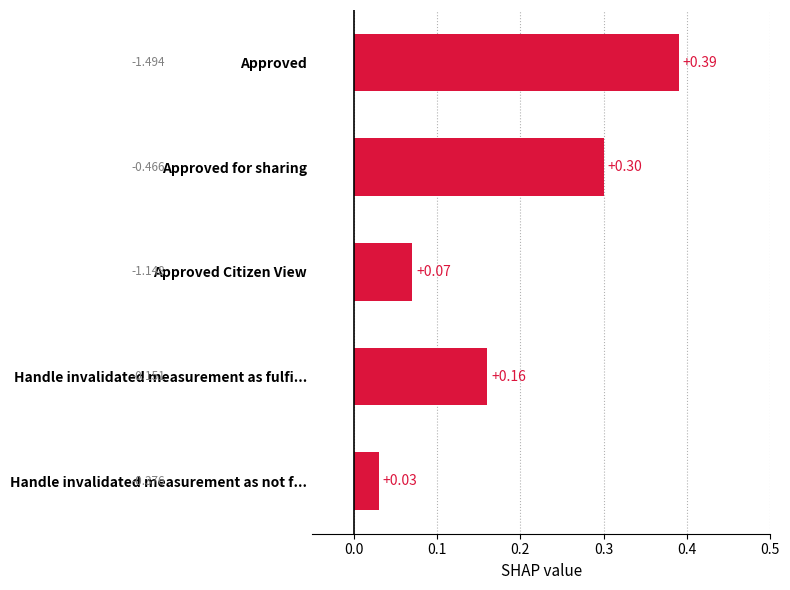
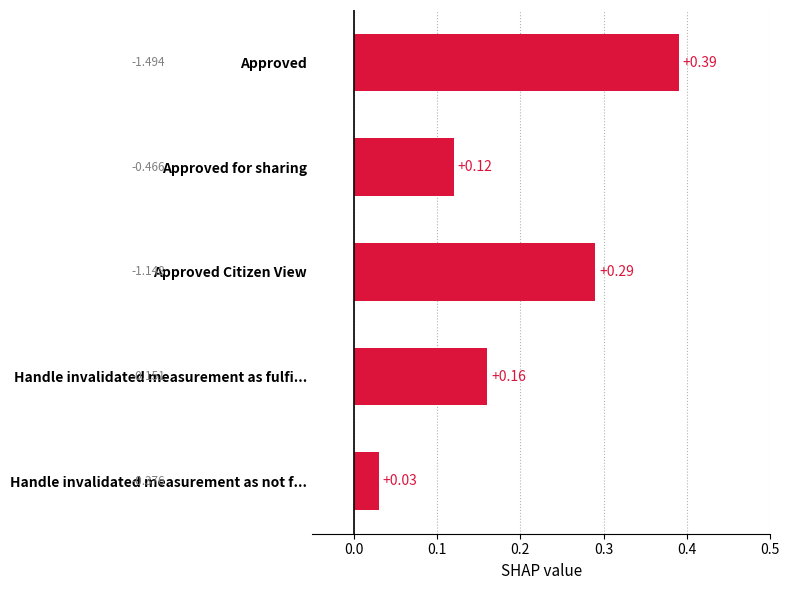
  {
    "Approved": "+0.39",
-   "Approved for sharing": "+0.30",
-   "Approved Citizen View": "+0.07",
+   "Approved for sharing": "+0.12",
+   "Approved Citizen View": "+0.29",
    "Handle invalidated measurement as fulfi...": "+0.16",
    "Handle invalidated measurement as not f...": "+0.03"
  }
